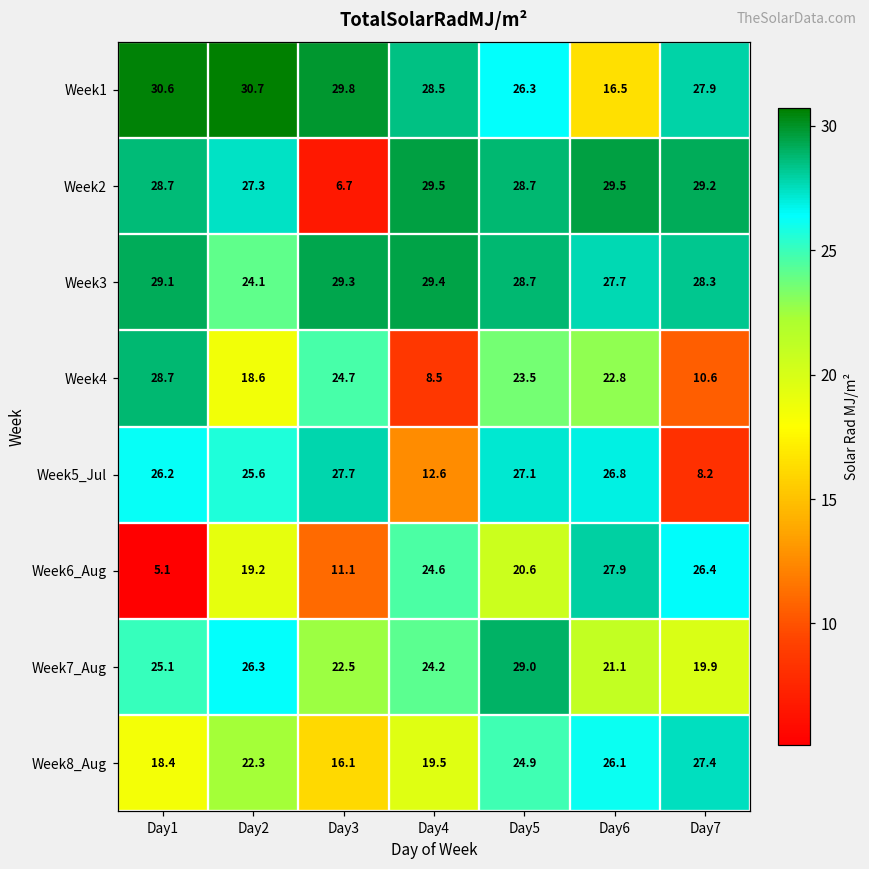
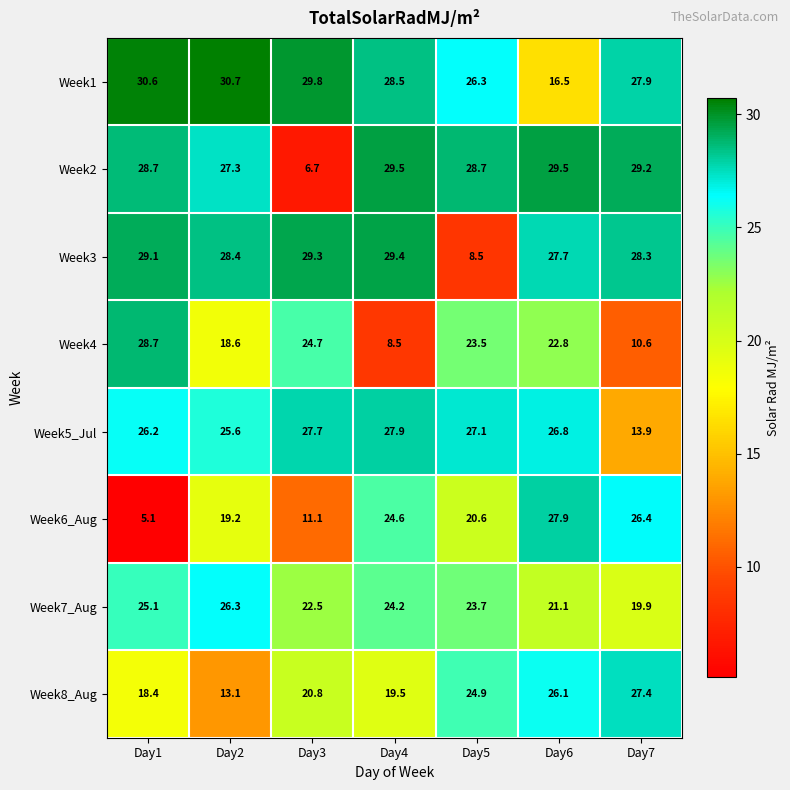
  {
    "Week1": {
      "Day1": 30.6,
      "Day2": 30.7,
      "Day3": 29.8,
      "Day4": 28.5,
      "Day5": 26.3,
      "Day6": 16.5,
      "Day7": 27.9
    },
    "Week2": {
      "Day1": 28.7,
      "Day2": 27.3,
      "Day3": 6.7,
      "Day4": 29.5,
      "Day5": 28.7,
      "Day6": 29.5,
      "Day7": 29.2
    },
    "Week3": {
      "Day1": 29.1,
-     "Day2": 24.1,
+     "Day2": 28.4,
      "Day3": 29.3,
      "Day4": 29.4,
-     "Day5": 28.7,
+     "Day5": 8.5,
      "Day6": 27.7,
      "Day7": 28.3
    },
    "Week4": {
      "Day1": 28.7,
      "Day2": 18.6,
      "Day3": 24.7,
      "Day4": 8.5,
      "Day5": 23.5,
      "Day6": 22.8,
      "Day7": 10.6
    },
    "Week5_Jul": {
      "Day1": 26.2,
      "Day2": 25.6,
      "Day3": 27.7,
-     "Day4": 12.6,
+     "Day4": 27.9,
      "Day5": 27.1,
      "Day6": 26.8,
-     "Day7": 8.2
+     "Day7": 13.9
    },
    "Week6_Aug": {
      "Day1": 5.1,
      "Day2": 19.2,
      "Day3": 11.1,
      "Day4": 24.6,
      "Day5": 20.6,
      "Day6": 27.9,
      "Day7": 26.4
    },
    "Week7_Aug": {
      "Day1": 25.1,
      "Day2": 26.3,
      "Day3": 22.5,
      "Day4": 24.2,
-     "Day5": 29.0,
+     "Day5": 23.7,
      "Day6": 21.1,
      "Day7": 19.9
    },
    "Week8_Aug": {
      "Day1": 18.4,
-     "Day2": 22.3,
-     "Day3": 16.1,
+     "Day2": 13.1,
+     "Day3": 20.8,
      "Day4": 19.5,
      "Day5": 24.9,
      "Day6": 26.1,
      "Day7": 27.4
    }
  }
